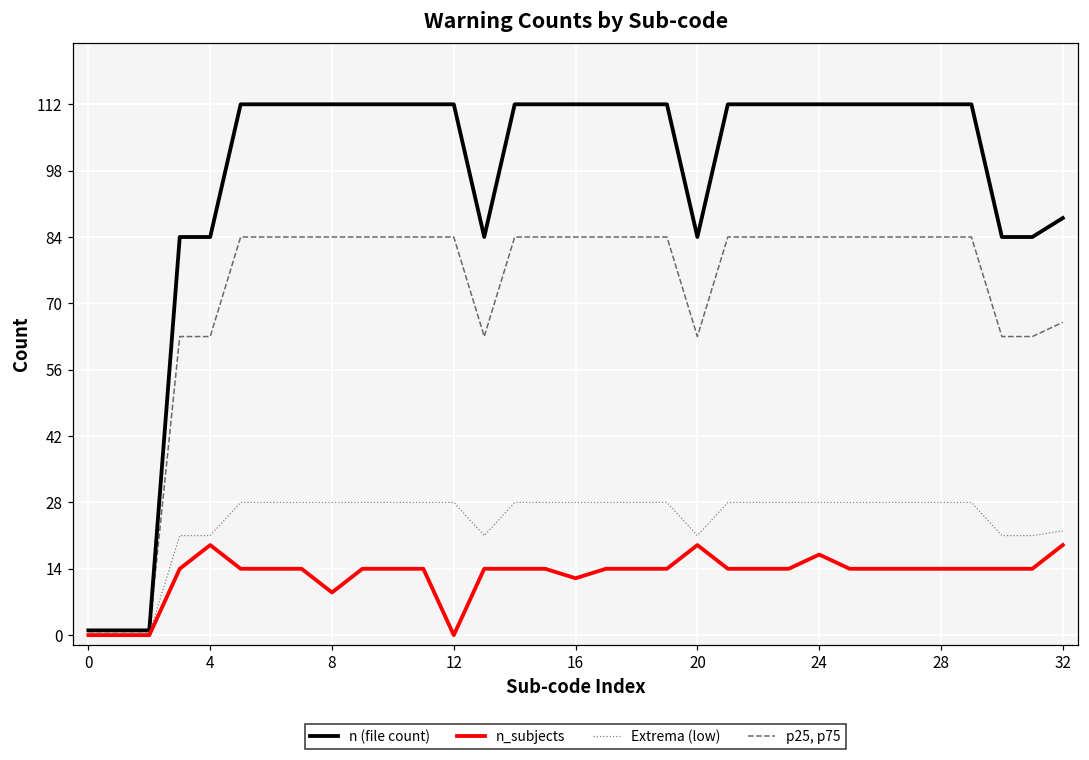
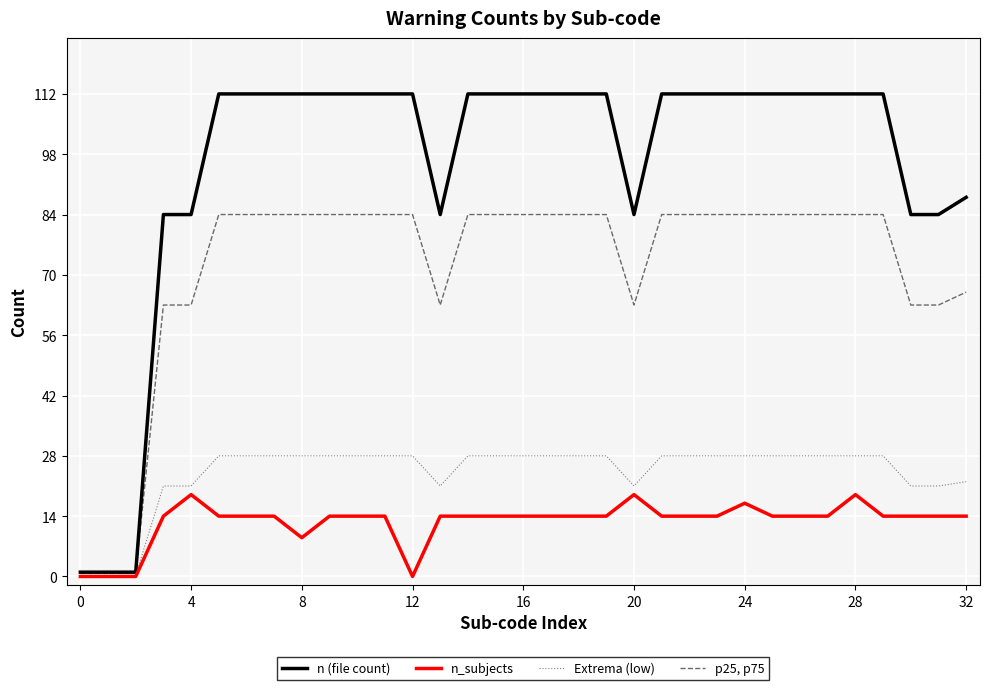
  {
    "n (file count)": {
      "4": 84,
      "8": 112,
      "12": 112,
      "16": 112,
      "20": 84,
      "24": 112,
      "28": 112,
      "32": 88
    },
    "n_subjects": {
      "4": 19,
      "8": 9,
      "12": 0,
-     "16": 12,
+     "16": 14,
      "20": 19,
      "24": 17,
-     "28": 14,
-     "32": 19
+     "28": 19,
+     "32": 14
    }
  }
